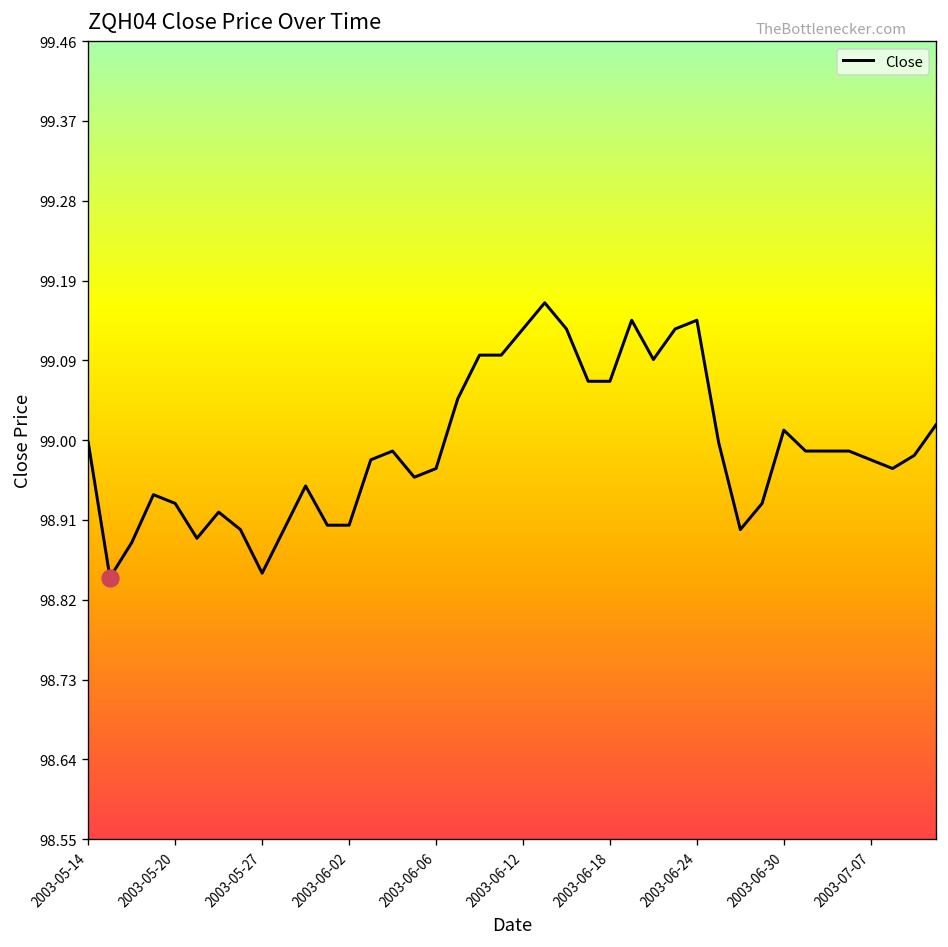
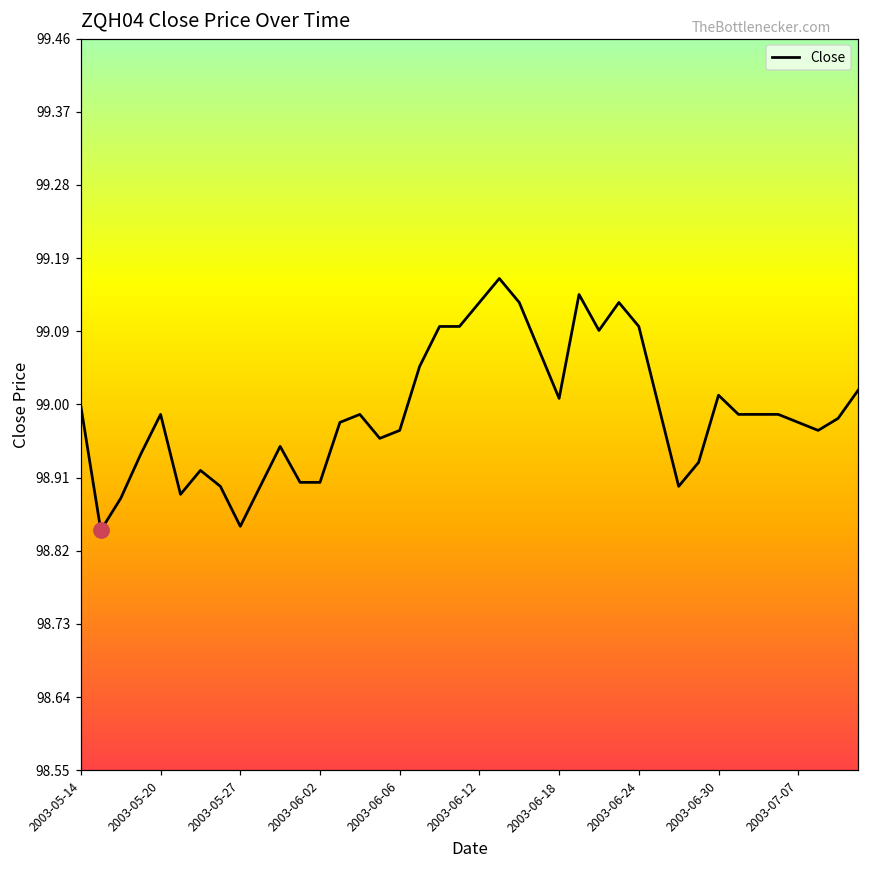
  {
    "Close": {
      "2003-05-14": 99.00,
-     "2003-05-20": 98.93,
+     "2003-05-20": 98.99,
      "2003-05-27": 98.85,
      "2003-06-02": 98.91,
      "2003-06-06": 98.97,
      "2003-06-12": 99.13,
-     "2003-06-18": 99.07,
-     "2003-06-24": 99.14,
+     "2003-06-18": 99.01,
+     "2003-06-24": 99.10,
      "2003-06-30": 99.01,
      "2003-07-07": 98.98
    }
  }
